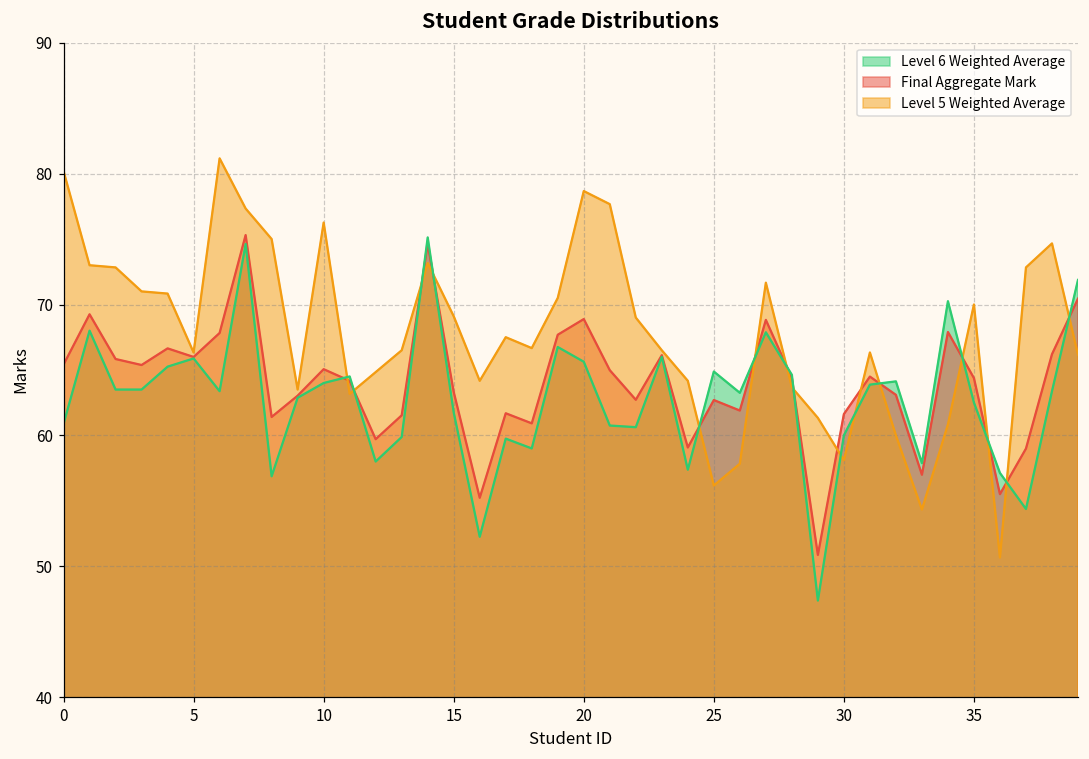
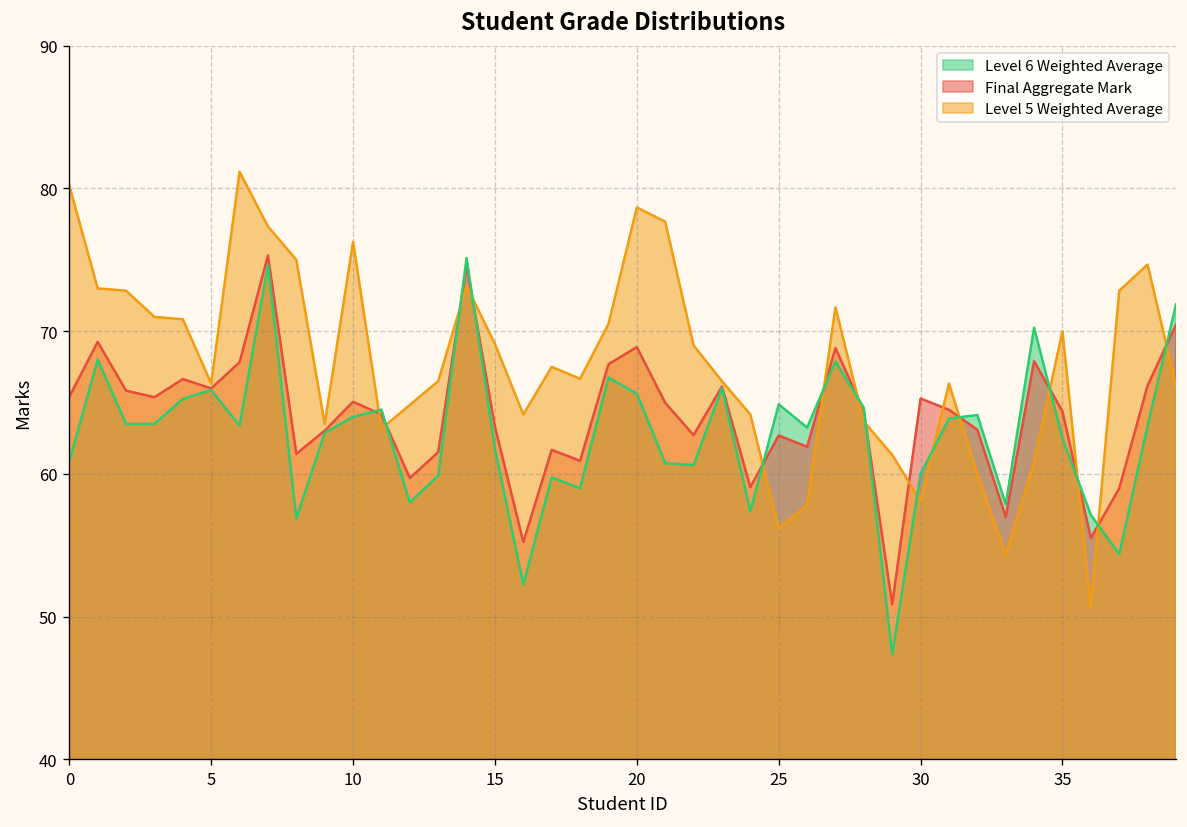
  {
    "Level 6 Weighted Average": {
      "0": 60.9,
      "10": 64.0,
      "15": 61.8,
      "20": 65.6,
      "25": 64.9,
      "30": 60.0,
      "35": 62.5
    },
    "Final Aggregate Mark": {
      "0": 65.4,
      "10": 65.1,
      "15": 63.3,
      "20": 68.9,
      "25": 62.7,
-     "30": 61.6,
+     "30": 65.3,
      "35": 64.4
    },
    "Level 5 Weighted Average": {
      "0": 80.2,
      "5": 66.3,
      "10": 76.3,
      "15": 69.1,
      "20": 78.7,
      "25": 56.2,
      "30": 58.1,
      "35": 70.0
    }
  }
